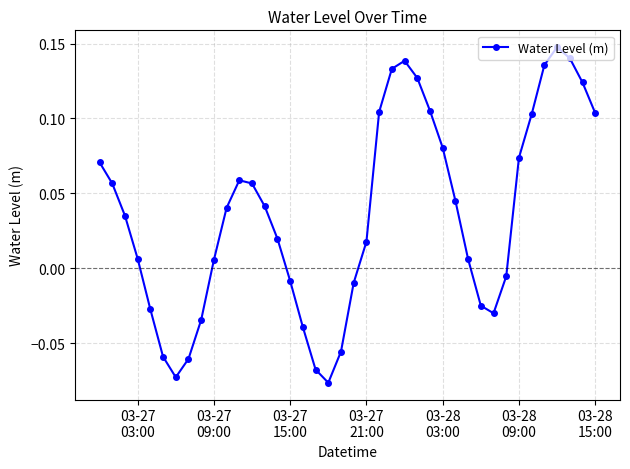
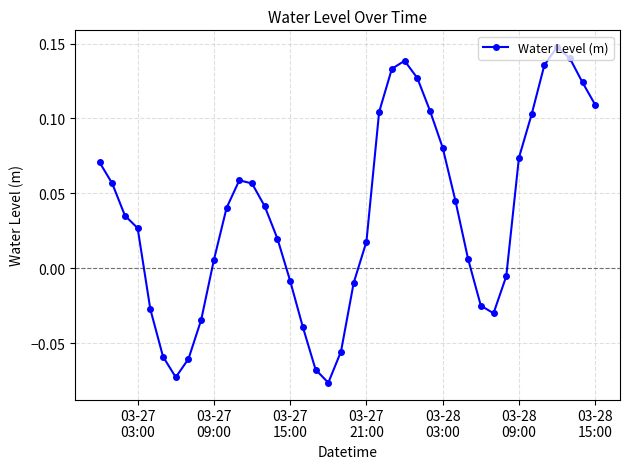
  {
-   "03-27 03:00": 0.006,
+   "03-27 03:00": 0.027,
    "03-27 09:00": 0.006,
    "03-27 15:00": -0.008,
    "03-27 21:00": 0.018,
    "03-28 03:00": 0.080,
    "03-28 09:00": 0.074,
-   "03-28 15:00": 0.104
+   "03-28 15:00": 0.109
  }
